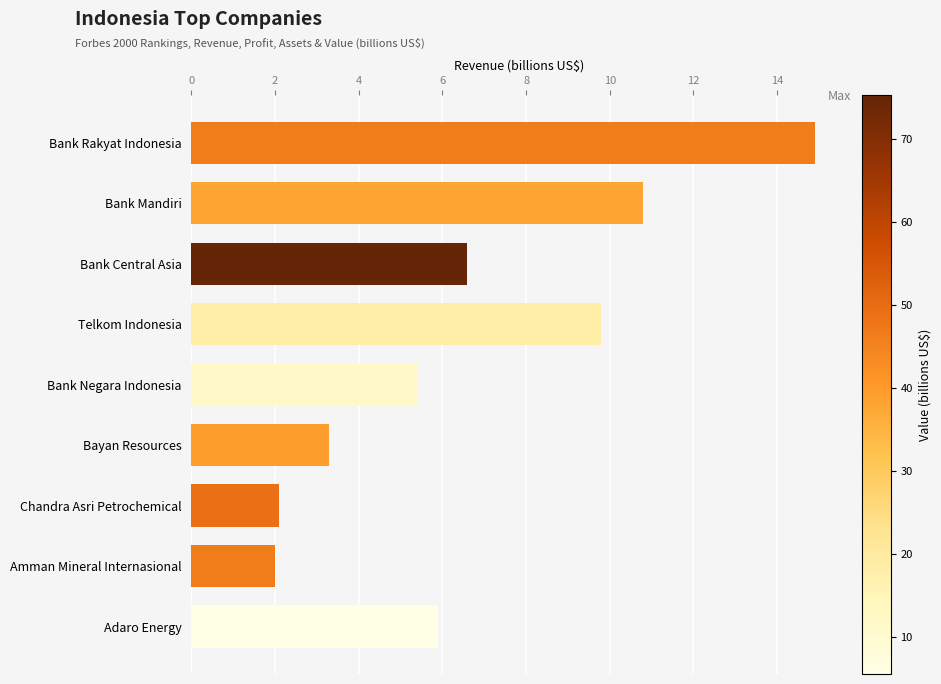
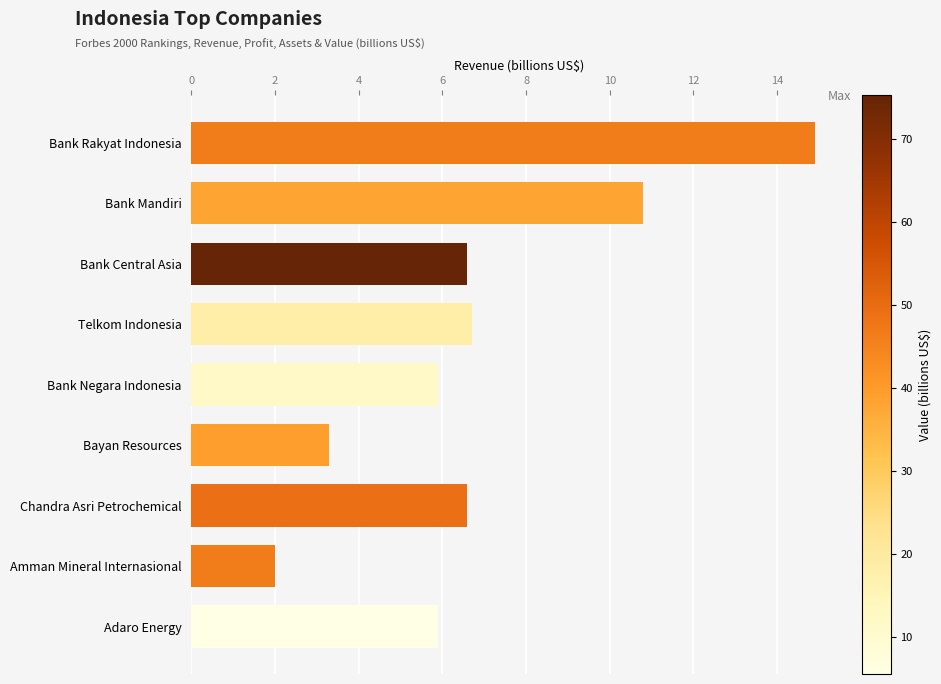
  {
    "Bank Rakyat Indonesia": 14.9,
    "Bank Mandiri": 10.8,
    "Bank Central Asia": 6.6,
-   "Telkom Indonesia": 9.8,
-   "Bank Negara Indonesia": 5.4,
+   "Telkom Indonesia": 6.7,
+   "Bank Negara Indonesia": 5.9,
    "Bayan Resources": 3.3,
-   "Chandra Asri Petrochemical": 2.1,
+   "Chandra Asri Petrochemical": 6.6,
    "Amman Mineral Internasional": 2.0,
    "Adaro Energy": 5.9
  }
